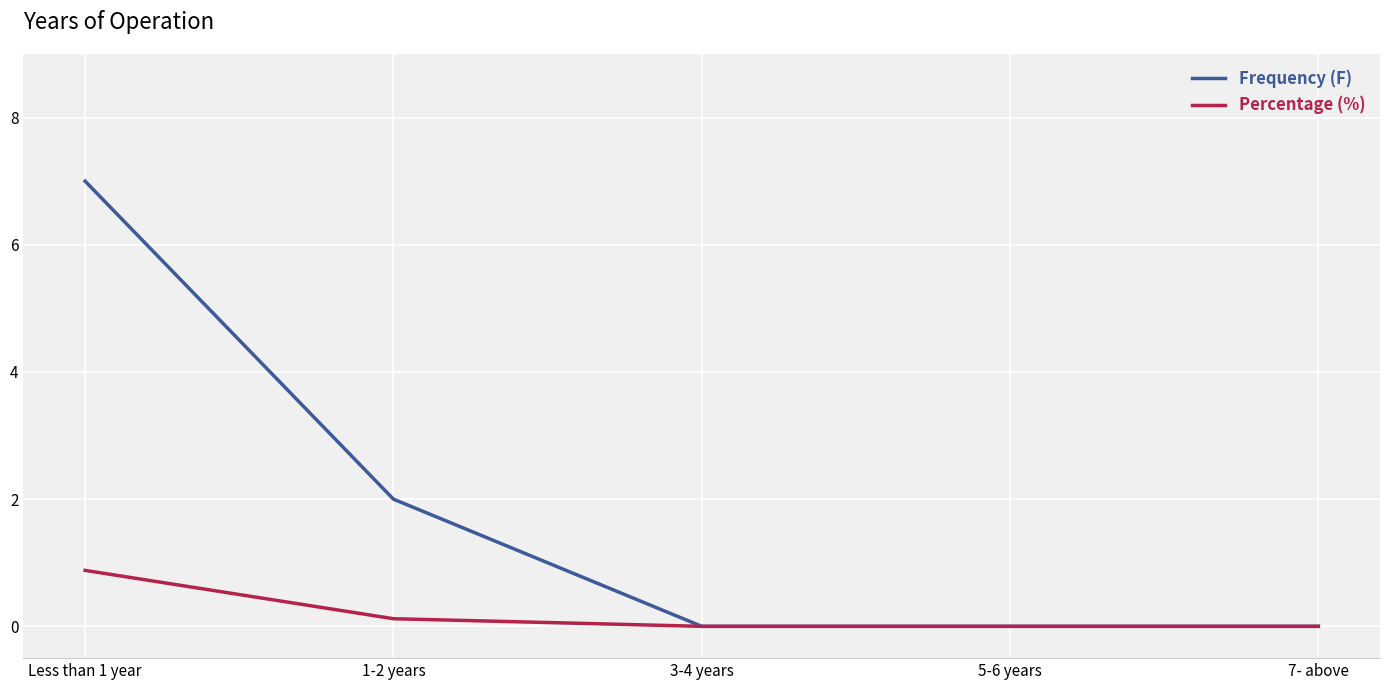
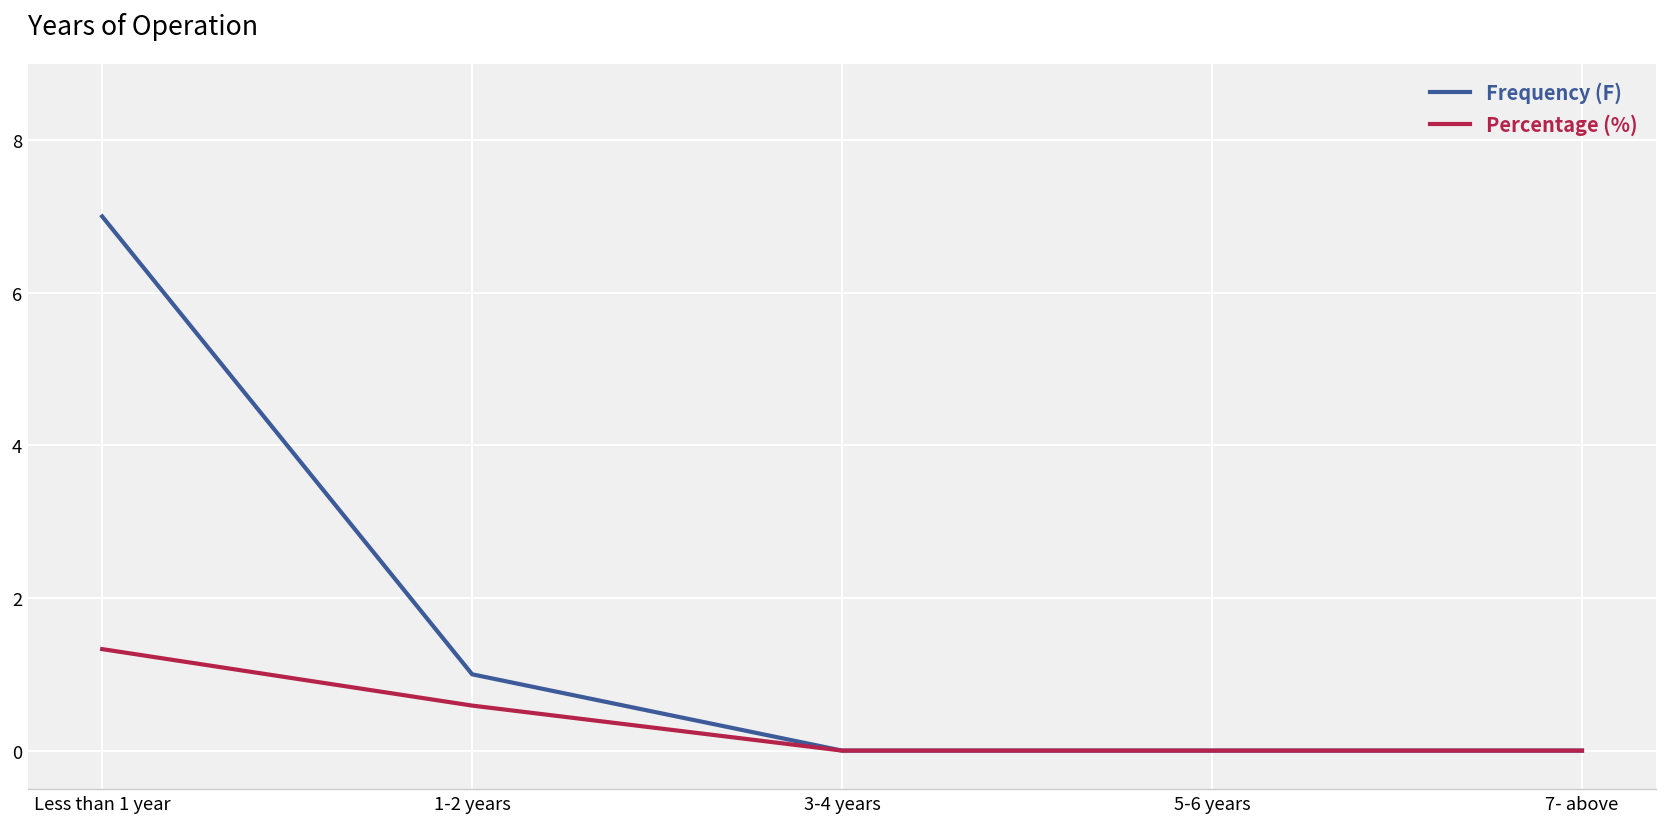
  {
    "Frequency (F)": {
      "Less than 1 year": 7,
-     "1-2 years": 2
+     "1-2 years": 1
    },
    "Percentage (%)": {
-     "Less than 1 year": 0.9,
-     "1-2 years": 0.1
+     "Less than 1 year": 1.3,
+     "1-2 years": 0.6
    }
  }
